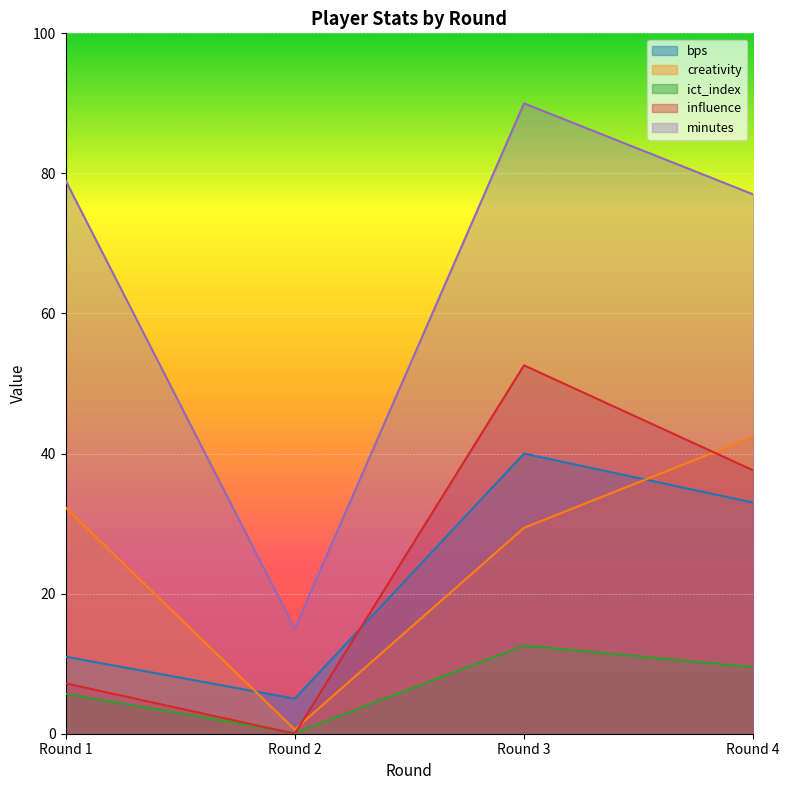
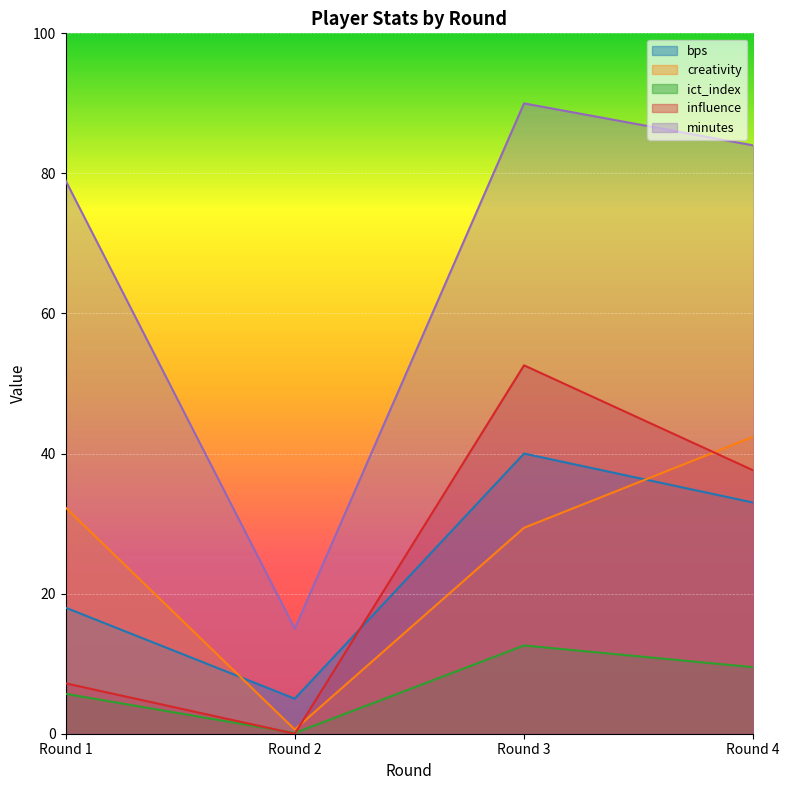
  {
    "bps": {
-     "Round 1": 11,
+     "Round 1": 18,
      "Round 2": 5,
      "Round 3": 40,
      "Round 4": 33
    },
    "ict_index": {
      "Round 1": 6,
      "Round 3": 13,
      "Round 4": 10
    },
    "minutes": {
      "Round 1": 79,
      "Round 2": 15,
      "Round 3": 90,
-     "Round 4": 77
+     "Round 4": 84
    }
  }
